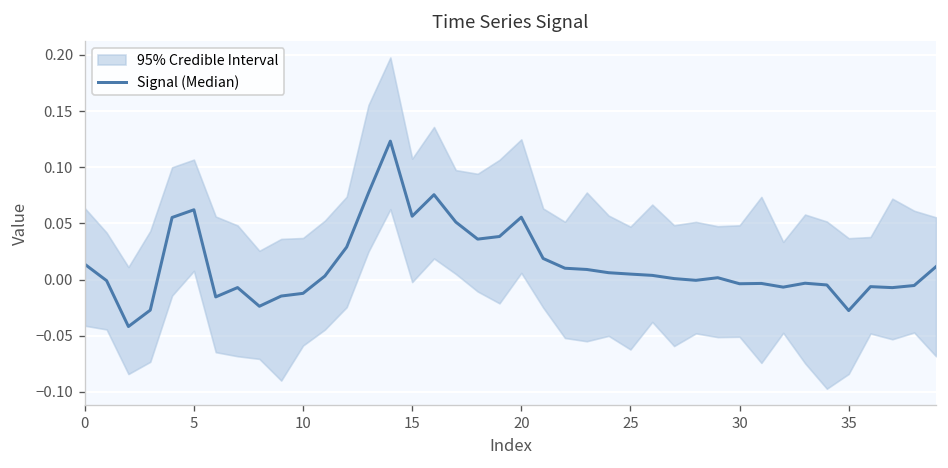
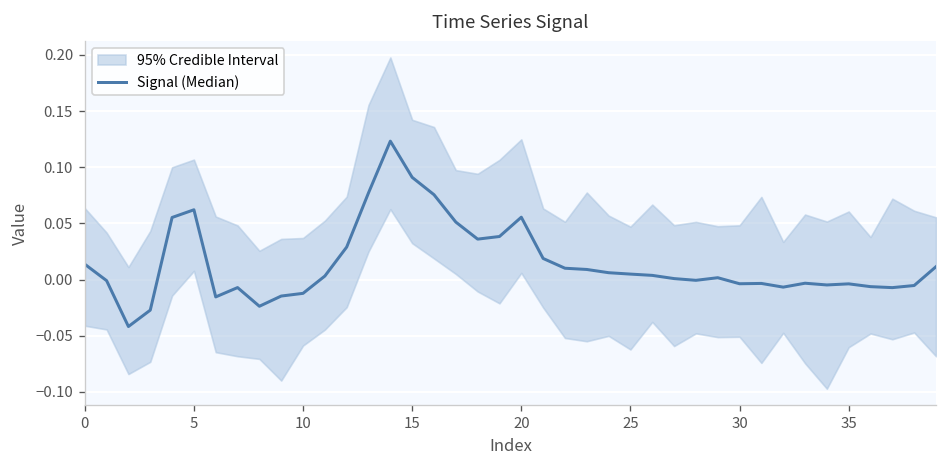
  {
    "Signal (Median)": {
      "0": 0.01,
      "5": 0.06,
      "10": -0.01,
-     "15": 0.06,
+     "15": 0.09,
      "20": 0.06,
      "25": 0.00,
      "30": 0.00,
-     "35": -0.03
+     "35": 0.00
    }
  }
